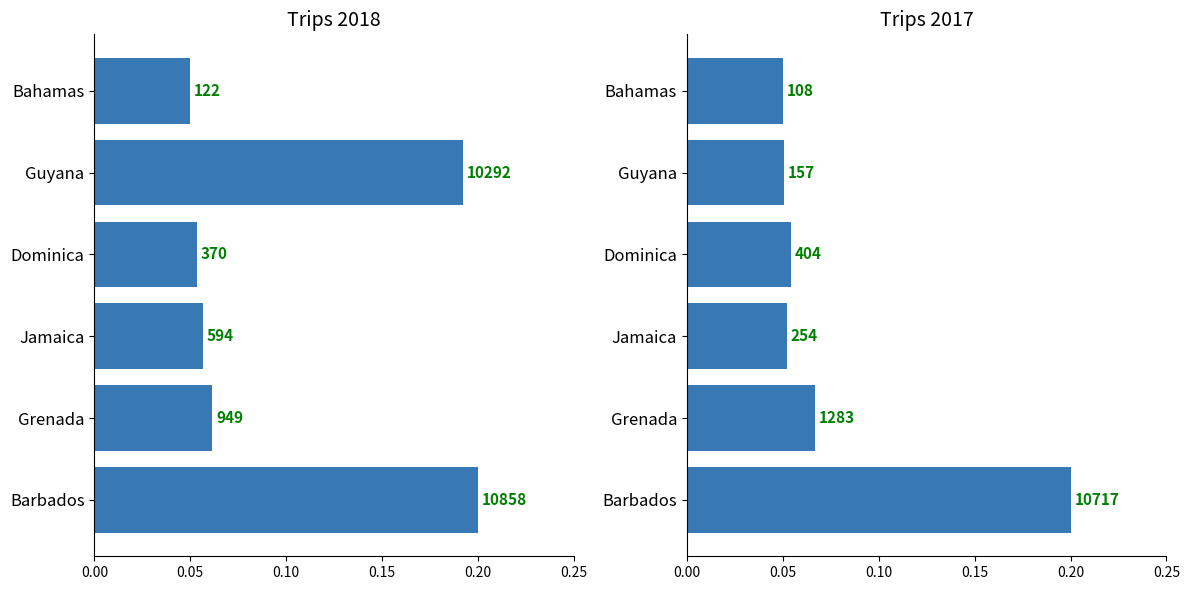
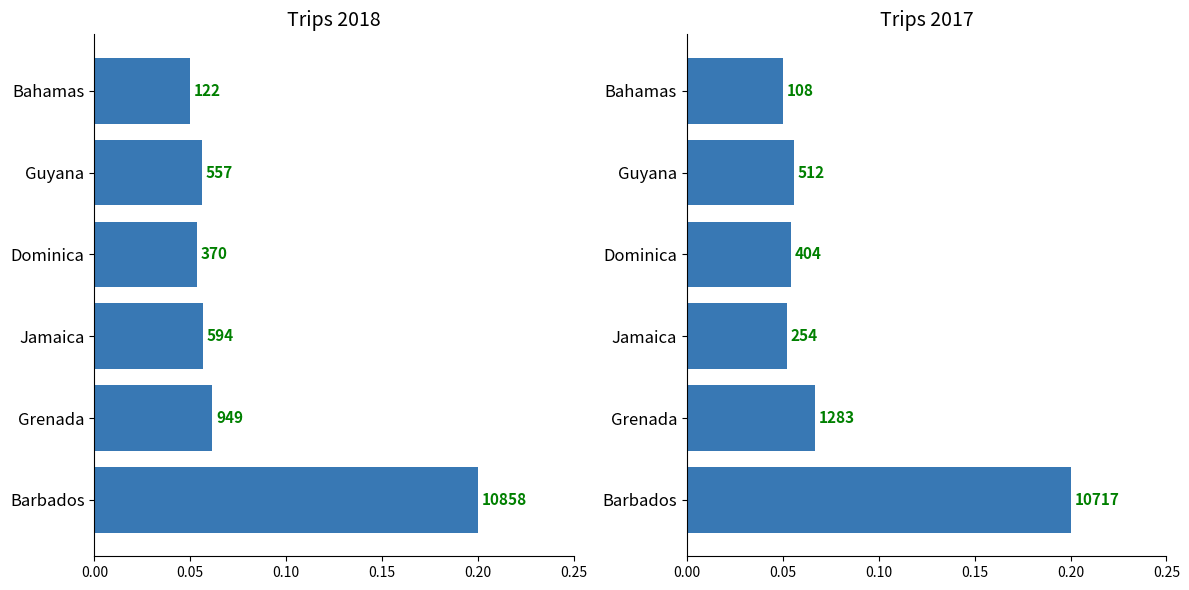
  {
    "Trips 2018": {
-     "Guyana": 10292
+     "Guyana": 557
    },
    "Trips 2017": {
-     "Guyana": 157
+     "Guyana": 512
    }
  }
